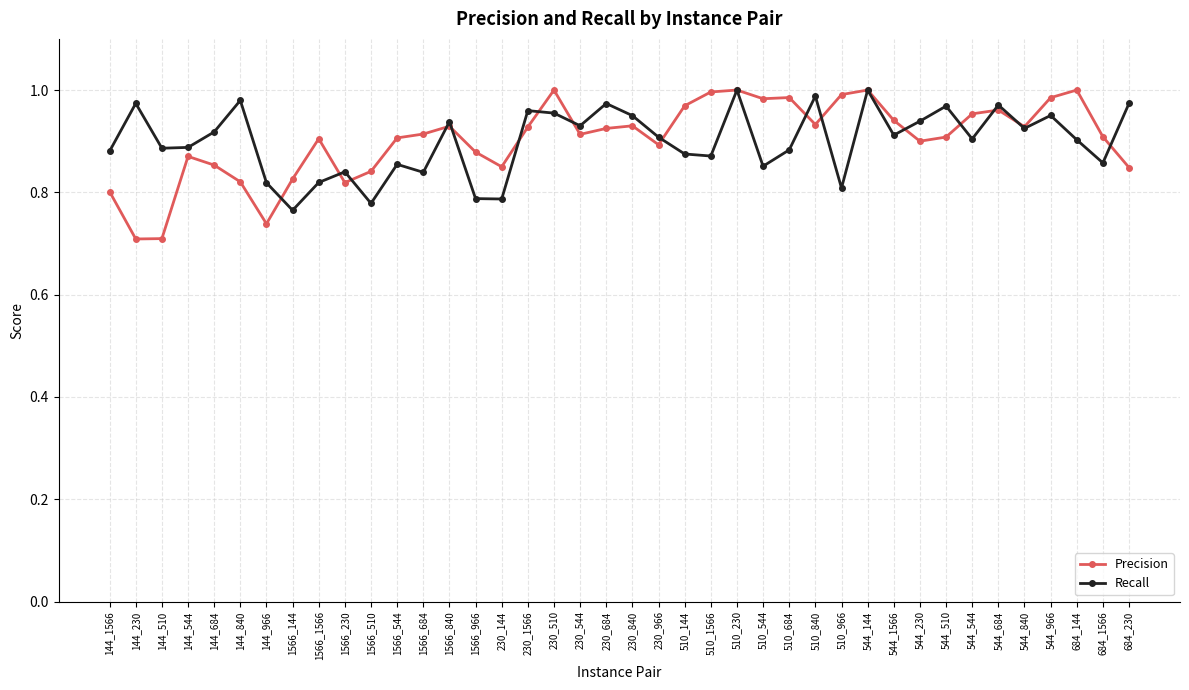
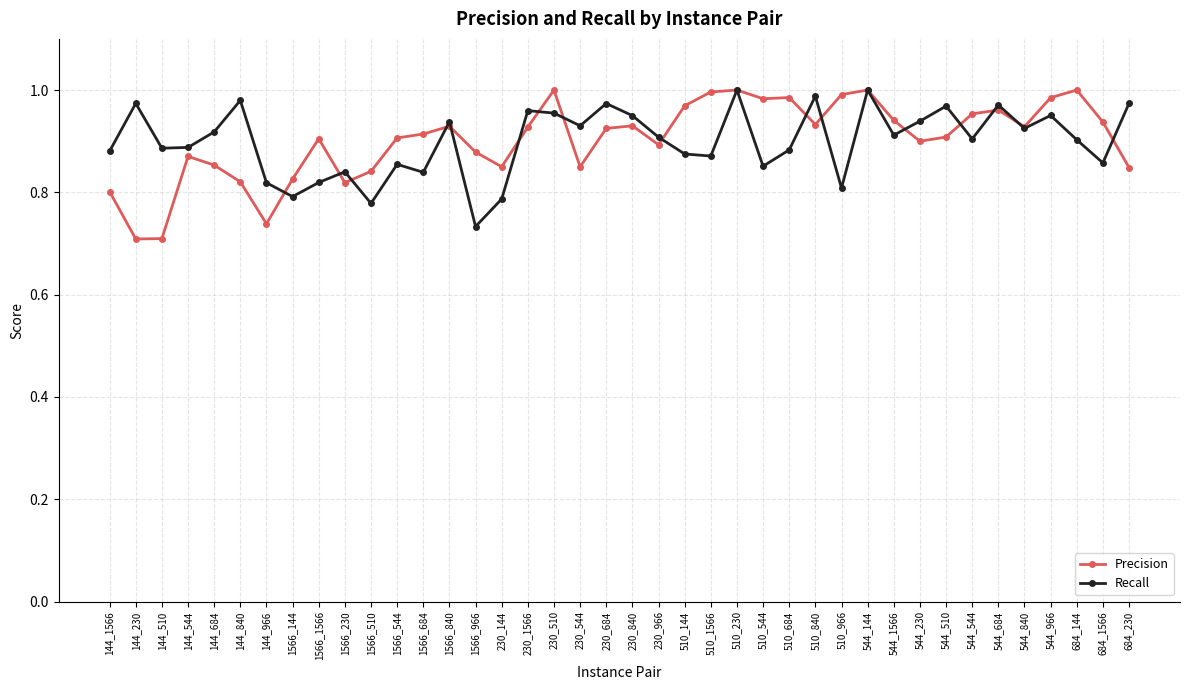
  {
    "Precision": {
      "144_1566": 0.80,
      "144_230": 0.71,
      "144_510": 0.71,
      "144_544": 0.87,
      "144_684": 0.85,
      "144_840": 0.82,
      "144_966": 0.74,
      "1566_144": 0.83,
      "1566_1566": 0.90,
      "1566_230": 0.82,
      "1566_510": 0.84,
      "1566_544": 0.91,
      "1566_684": 0.91,
      "1566_840": 0.93,
      "1566_966": 0.88,
      "230_144": 0.85,
      "230_1566": 0.93,
      "230_510": 1.00,
-     "230_544": 0.91,
+     "230_544": 0.85,
      "230_684": 0.93,
      "230_840": 0.93,
      "230_966": 0.89,
      "510_144": 0.97,
      "510_1566": 1.00,
      "510_544": 0.98,
      "510_684": 0.99,
      "510_840": 0.93,
      "510_966": 0.99,
      "544_1566": 0.94,
      "544_230": 0.90,
      "544_510": 0.91,
      "544_544": 0.95,
      "544_684": 0.96,
      "544_966": 0.99,
      "684_144": 1.00,
-     "684_1566": 0.91,
+     "684_1566": 0.94,
      "684_230": 0.85
    },
    "Recall": {
      "144_1566": 0.88,
      "144_230": 0.97,
      "144_510": 0.89,
      "144_544": 0.89,
      "144_684": 0.92,
      "144_840": 0.98,
      "144_966": 0.82,
-     "1566_144": 0.76,
+     "1566_144": 0.79,
      "1566_1566": 0.82,
      "1566_230": 0.84,
      "1566_510": 0.78,
      "1566_544": 0.85,
      "1566_684": 0.84,
      "1566_840": 0.94,
-     "1566_966": 0.79,
+     "1566_966": 0.73,
      "230_144": 0.79,
      "230_1566": 0.96,
      "230_510": 0.95,
      "230_544": 0.93,
      "230_684": 0.97,
      "230_840": 0.95,
      "230_966": 0.91,
      "510_144": 0.88,
      "510_1566": 0.87,
      "510_544": 0.85,
      "510_684": 0.88,
      "510_840": 0.99,
      "510_966": 0.81,
      "544_1566": 0.91,
      "544_230": 0.94,
      "544_510": 0.97,
      "544_544": 0.90,
      "544_684": 0.97,
      "544_966": 0.95,
      "684_144": 0.90,
      "684_1566": 0.86,
      "684_230": 0.97
    }
  }
